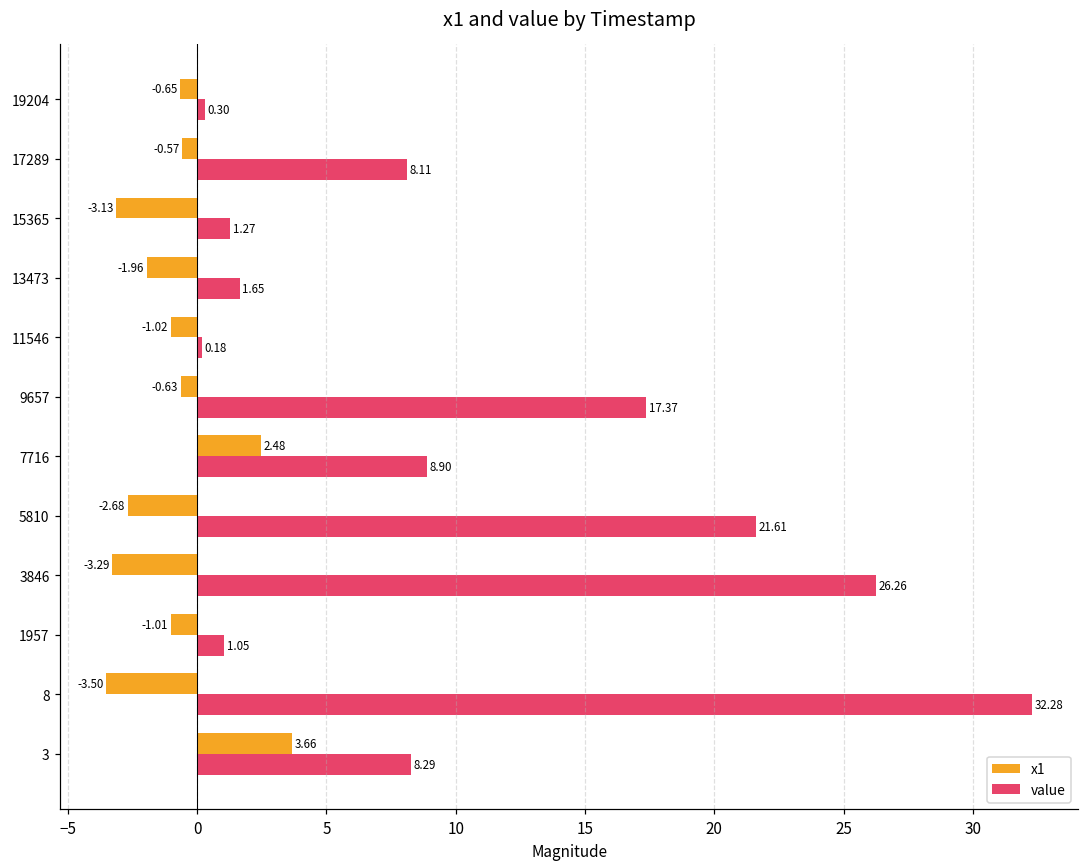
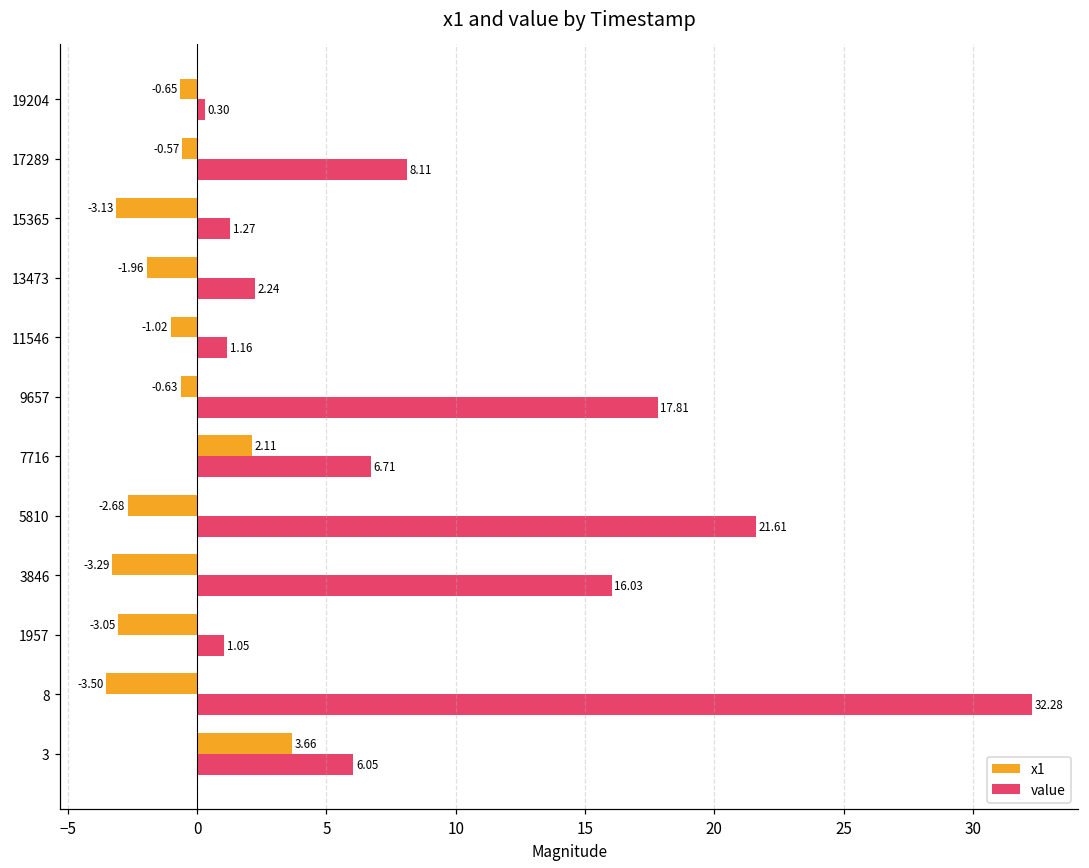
  {
    "x1": {
      "19204": -0.65,
      "17289": -0.57,
      "15365": -3.13,
      "13473": -1.96,
      "11546": -1.02,
      "9657": -0.63,
-     "7716": 2.48,
+     "7716": 2.11,
      "5810": -2.68,
      "3846": -3.29,
-     "1957": -1.01,
+     "1957": -3.05,
      "8": -3.50,
      "3": 3.66
    },
    "value": {
      "19204": 0.30,
      "17289": 8.11,
      "15365": 1.27,
-     "13473": 1.65,
-     "11546": 0.18,
-     "9657": 17.37,
-     "7716": 8.90,
+     "13473": 2.24,
+     "11546": 1.16,
+     "9657": 17.81,
+     "7716": 6.71,
      "5810": 21.61,
-     "3846": 26.26,
+     "3846": 16.03,
      "1957": 1.05,
      "8": 32.28,
-     "3": 8.29
+     "3": 6.05
    }
  }
